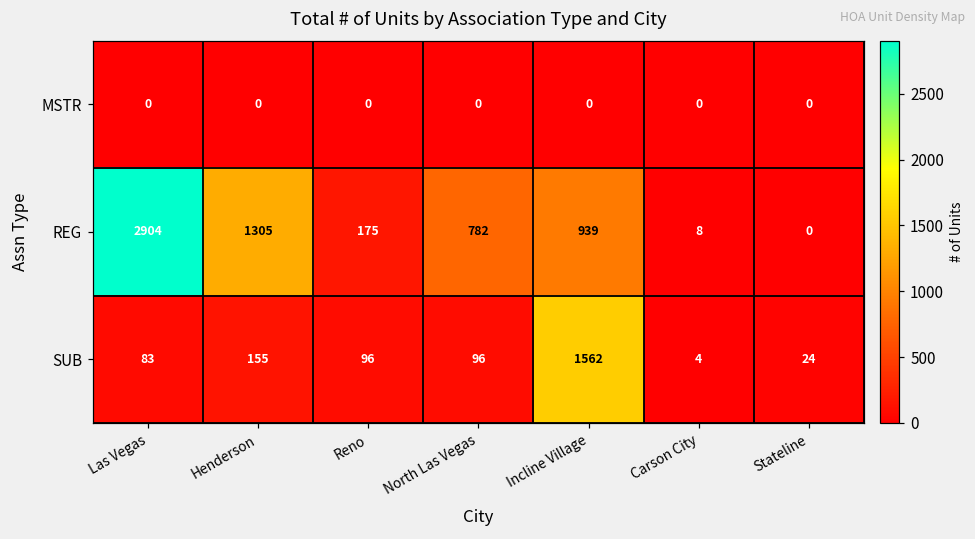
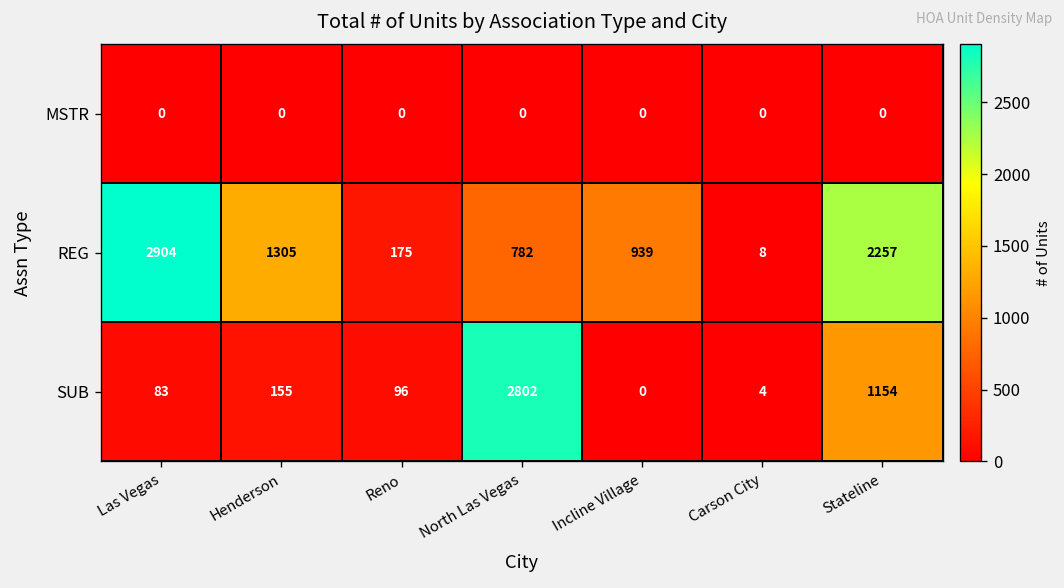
  {
    "MSTR": {
      "Las Vegas": 0,
      "Henderson": 0,
      "Reno": 0,
      "North Las Vegas": 0,
      "Incline Village": 0,
      "Carson City": 0,
      "Stateline": 0
    },
    "REG": {
      "Las Vegas": 2904,
      "Henderson": 1305,
      "Reno": 175,
      "North Las Vegas": 782,
      "Incline Village": 939,
      "Carson City": 8,
-     "Stateline": 0
+     "Stateline": 2257
    },
    "SUB": {
      "Las Vegas": 83,
      "Henderson": 155,
      "Reno": 96,
-     "North Las Vegas": 96,
-     "Incline Village": 1562,
+     "North Las Vegas": 2802,
+     "Incline Village": 0,
      "Carson City": 4,
-     "Stateline": 24
+     "Stateline": 1154
    }
  }
